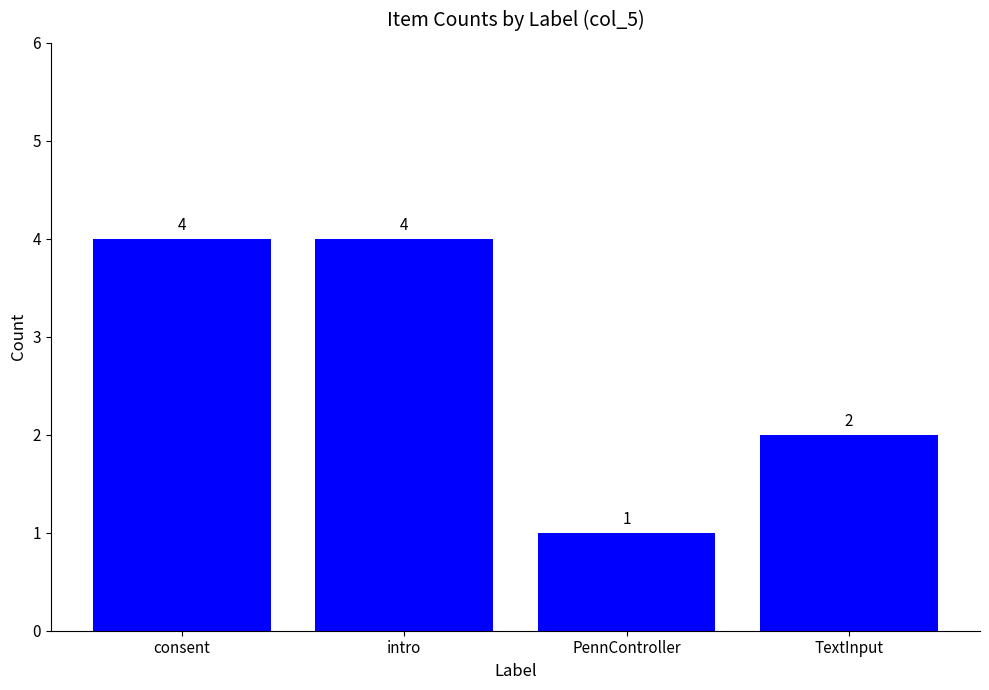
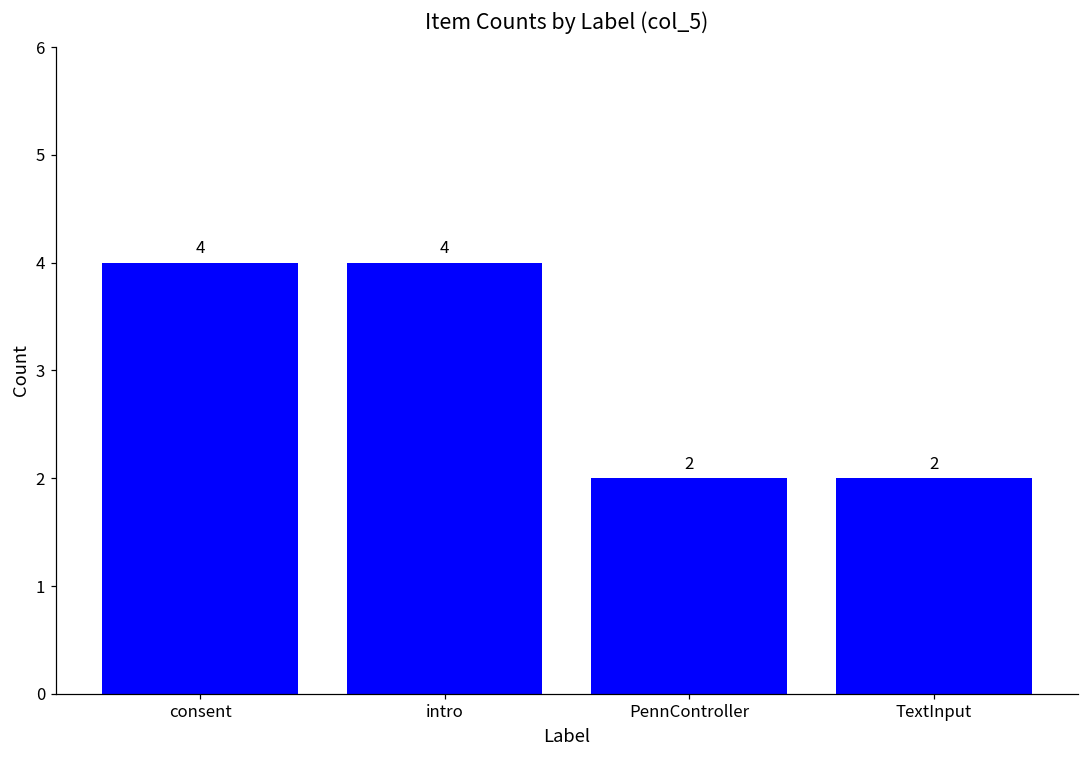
  {
    "consent": 4,
    "intro": 4,
-   "PennController": 1,
+   "PennController": 2,
    "TextInput": 2
  }
